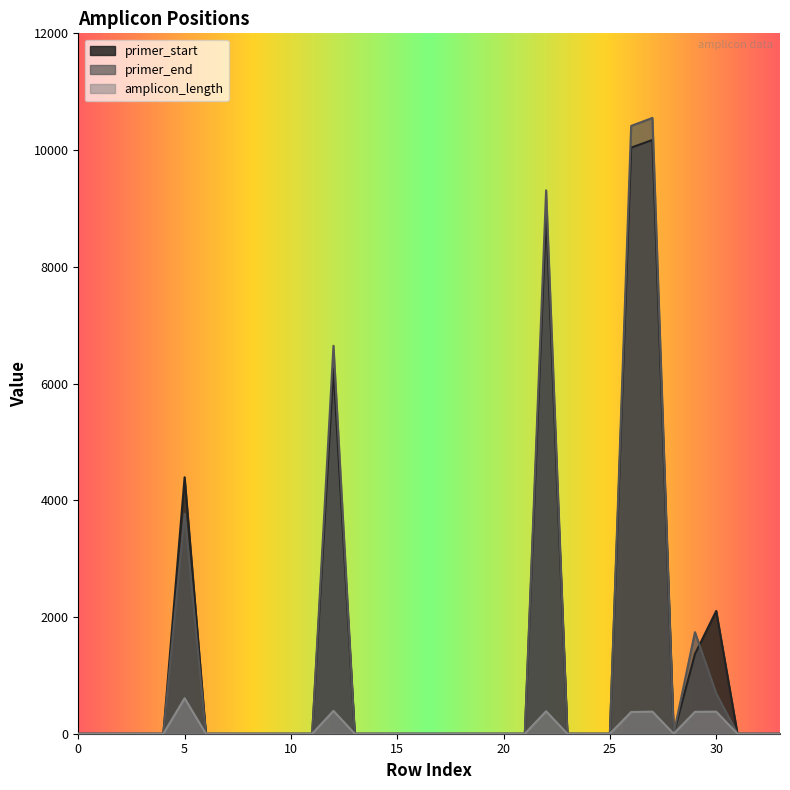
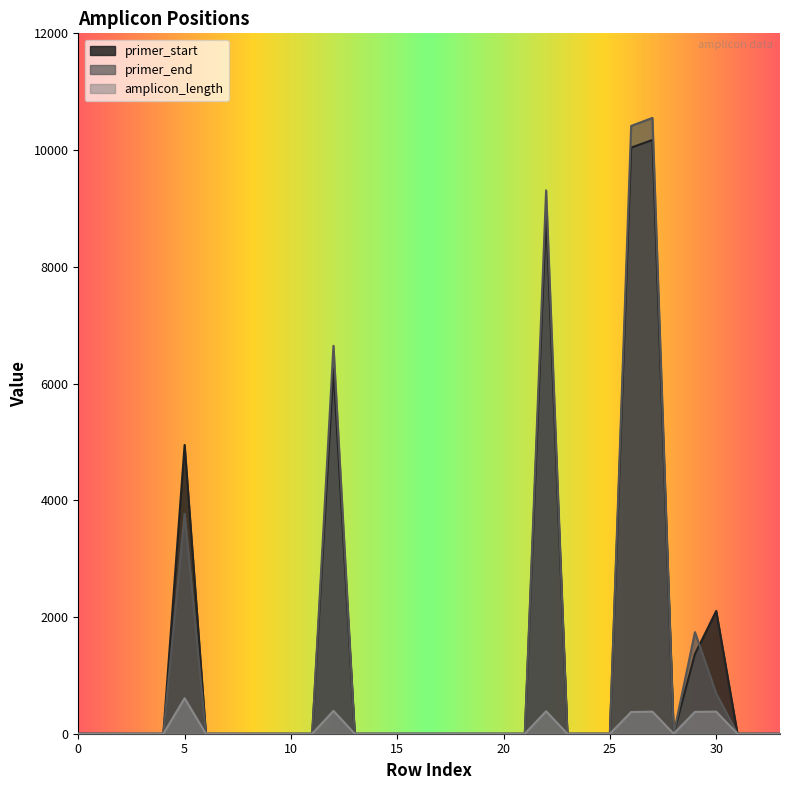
  {
    "primer_start": {
-     "5": 4400,
+     "5": 4900,
      "30": 2100
    },
    "primer_end": {
      "5": 3800,
      "30": 700
    },
    "amplicon_length": {
      "5": 600,
      "30": 400
    }
  }
